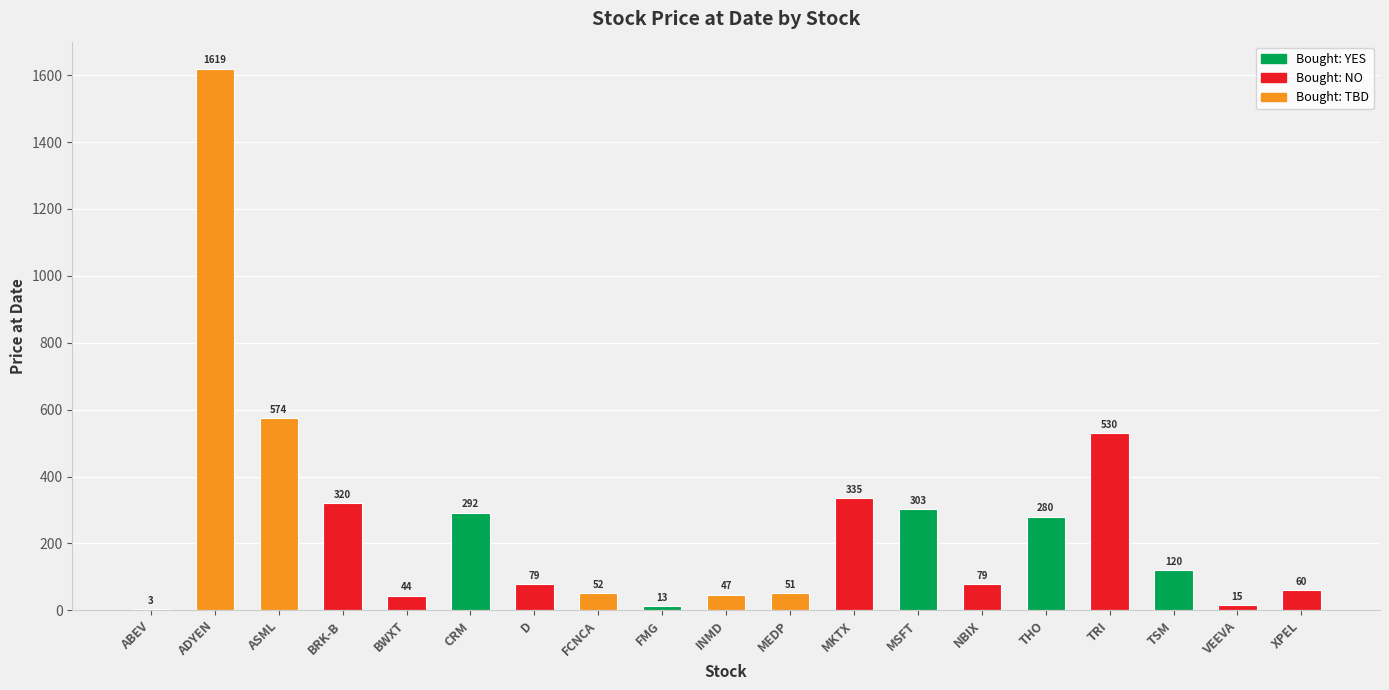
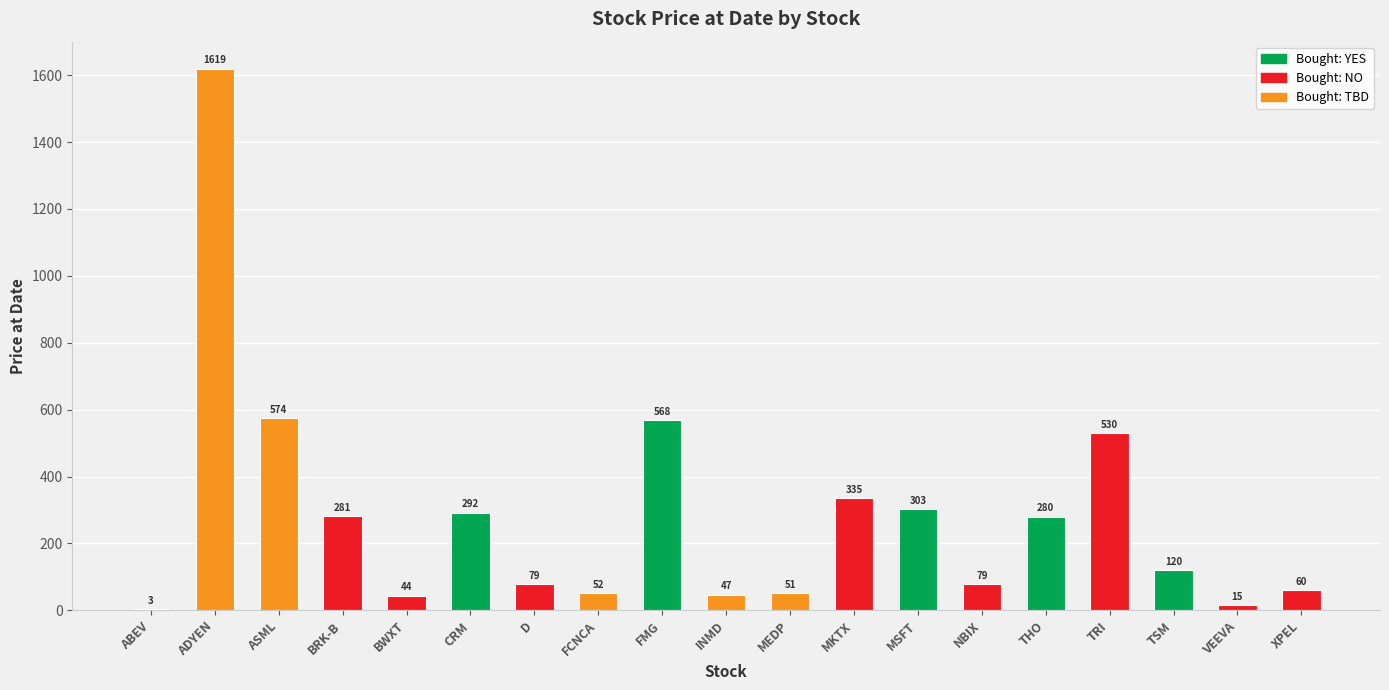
  {
    "ABEV": 3,
    "ADYEN": 1619,
    "ASML": 574,
-   "BRK-B": 320,
+   "BRK-B": 281,
    "BWXT": 44,
    "CRM": 292,
    "D": 79,
    "FCNCA": 52,
-   "FMG": 13,
+   "FMG": 568,
    "INMD": 47,
    "MEDP": 51,
    "MKTX": 335,
    "MSFT": 303,
    "NBIX": 79,
    "THO": 280,
    "TRI": 530,
    "TSM": 120,
    "VEEVA": 15,
    "XPEL": 60
  }
